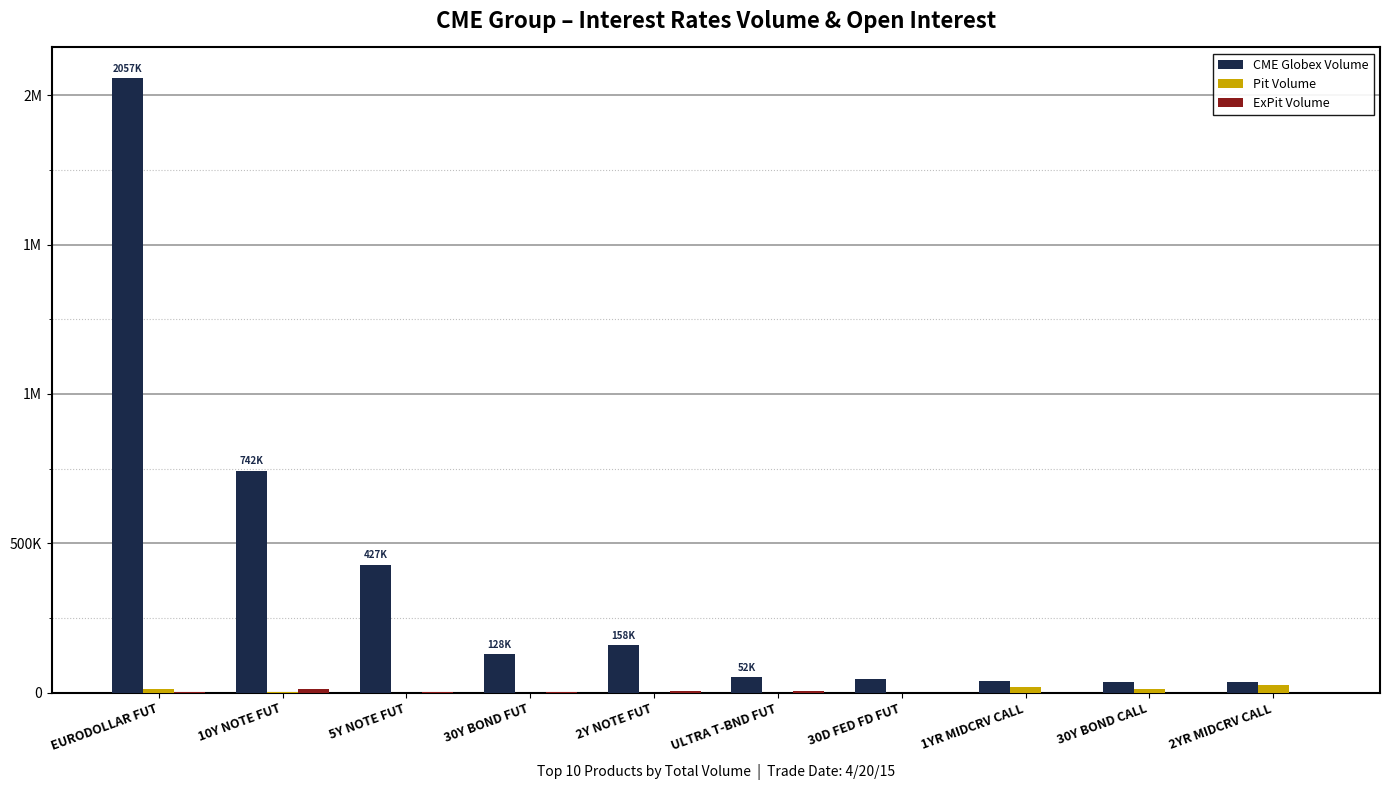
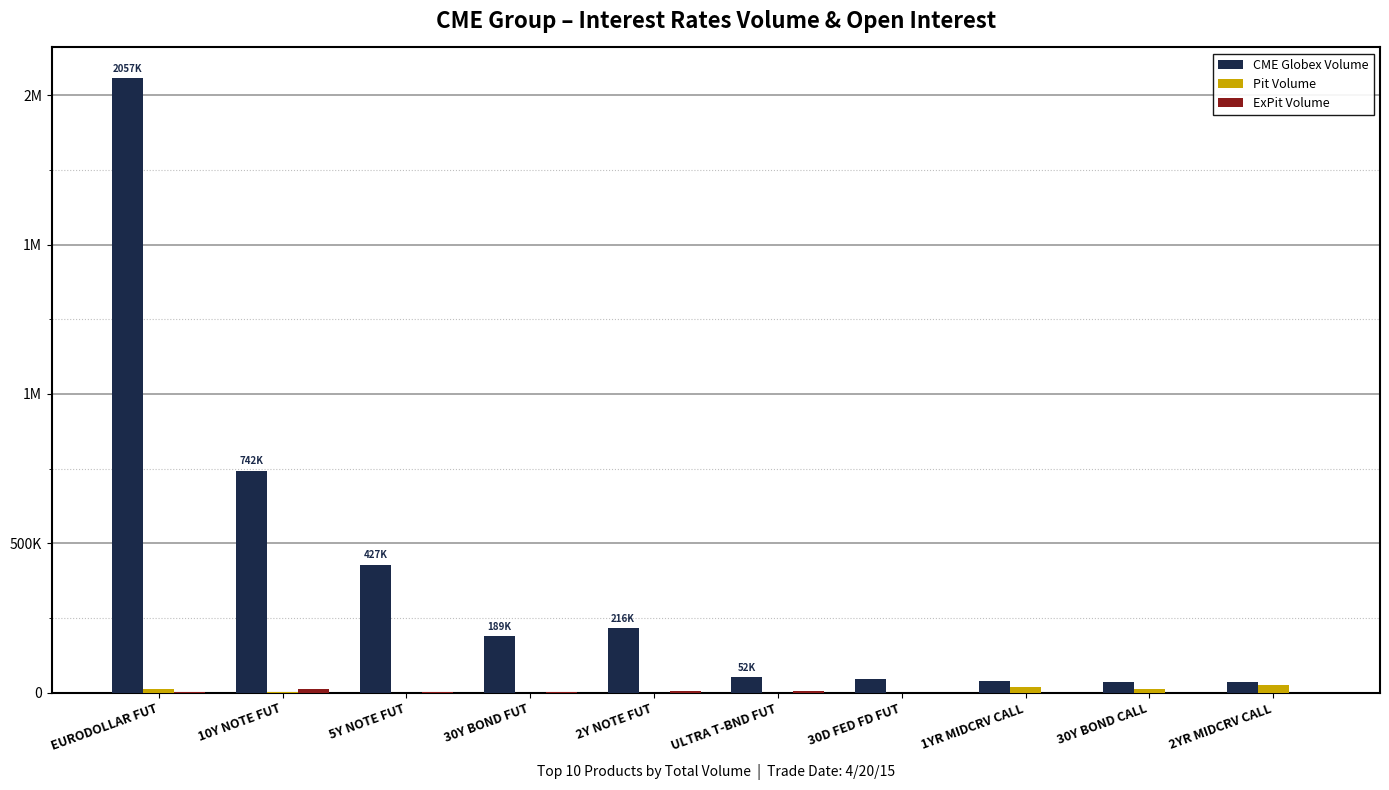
  {
    "CME Globex Volume": {
      "EURODOLLAR FUT": "2057K",
      "10Y NOTE FUT": "742K",
-     "30Y BOND FUT": "128K",
-     "2Y NOTE FUT": "158K",
+     "30Y BOND FUT": "189K",
+     "2Y NOTE FUT": "216K",
      "ULTRA T-BND FUT": "52K"
    }
  }
